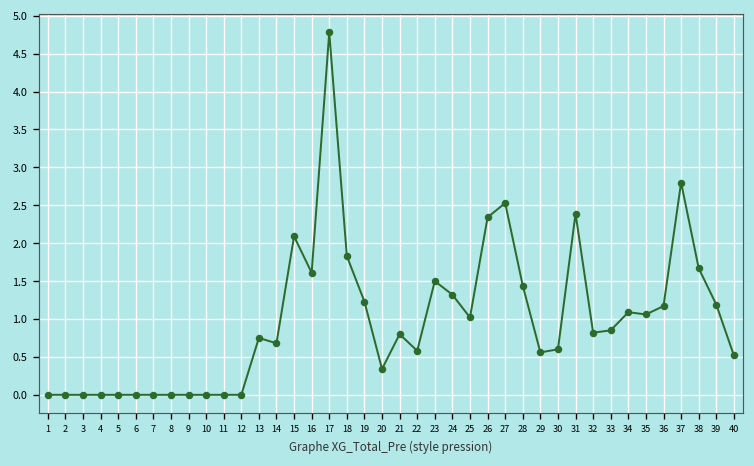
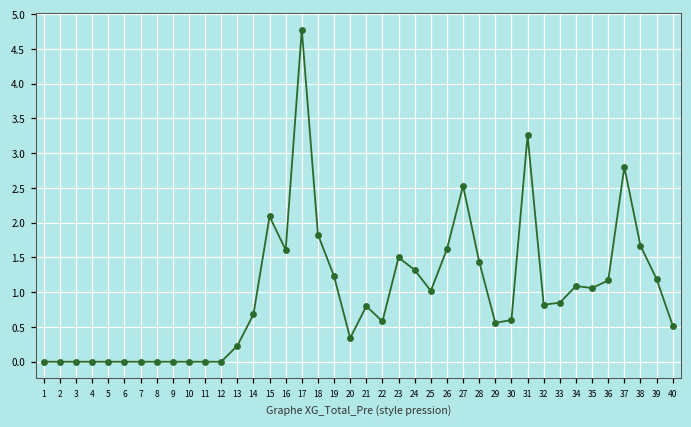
  {
    "1": 0.0,
    "2": 0.0,
    "3": 0.0,
    "4": 0.0,
    "5": 0.0,
    "6": 0.0,
    "7": 0.0,
    "8": 0.0,
    "9": 0.0,
    "10": 0.0,
    "11": 0.0,
    "12": 0.0,
-   "13": 0.8,
+   "13": 0.2,
    "14": 0.7,
    "15": 2.1,
    "16": 1.6,
    "17": 4.8,
    "18": 1.8,
    "19": 1.2,
    "20": 0.3,
    "21": 0.8,
    "22": 0.6,
    "23": 1.5,
    "24": 1.3,
    "25": 1.0,
-   "26": 2.3,
+   "26": 1.6,
    "27": 2.5,
    "28": 1.4,
    "29": 0.6,
    "30": 0.6,
-   "31": 2.4,
+   "31": 3.3,
    "32": 0.8,
    "33": 0.9,
    "34": 1.1,
    "35": 1.1,
    "36": 1.2,
    "37": 2.8,
    "38": 1.7,
    "39": 1.2,
    "40": 0.5
  }
